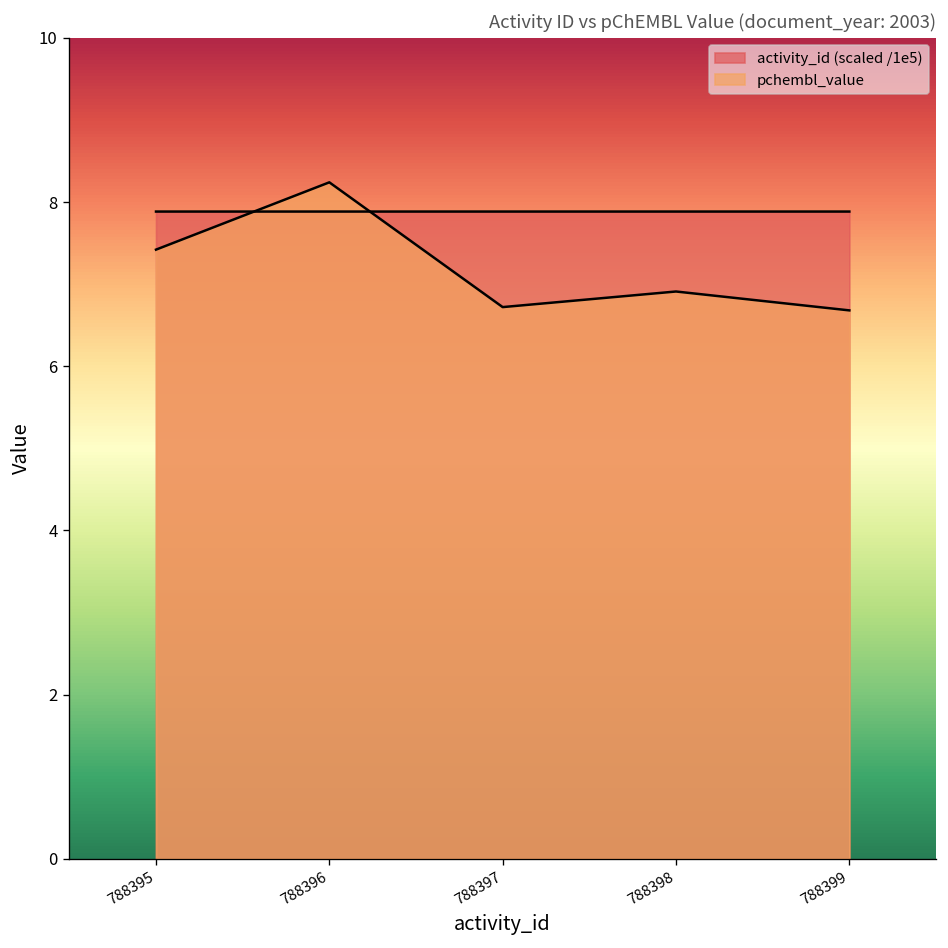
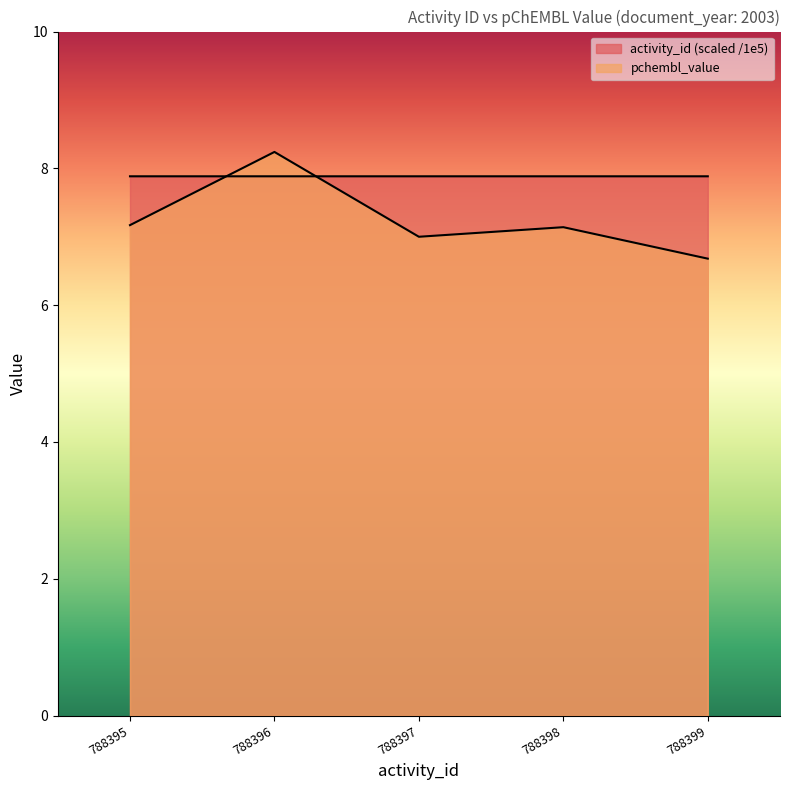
  {
    "activity_id (scaled /1e5)": {
      "788395": 7.9,
      "788396": 7.9,
      "788397": 7.9,
      "788398": 7.9,
      "788399": 7.9
    },
    "pchembl_value": {
-     "788395": 7.4,
+     "788395": 7.2,
      "788396": 8.2,
-     "788397": 6.7,
-     "788398": 6.9,
+     "788397": 7.0,
+     "788398": 7.1,
      "788399": 6.7
    }
  }
